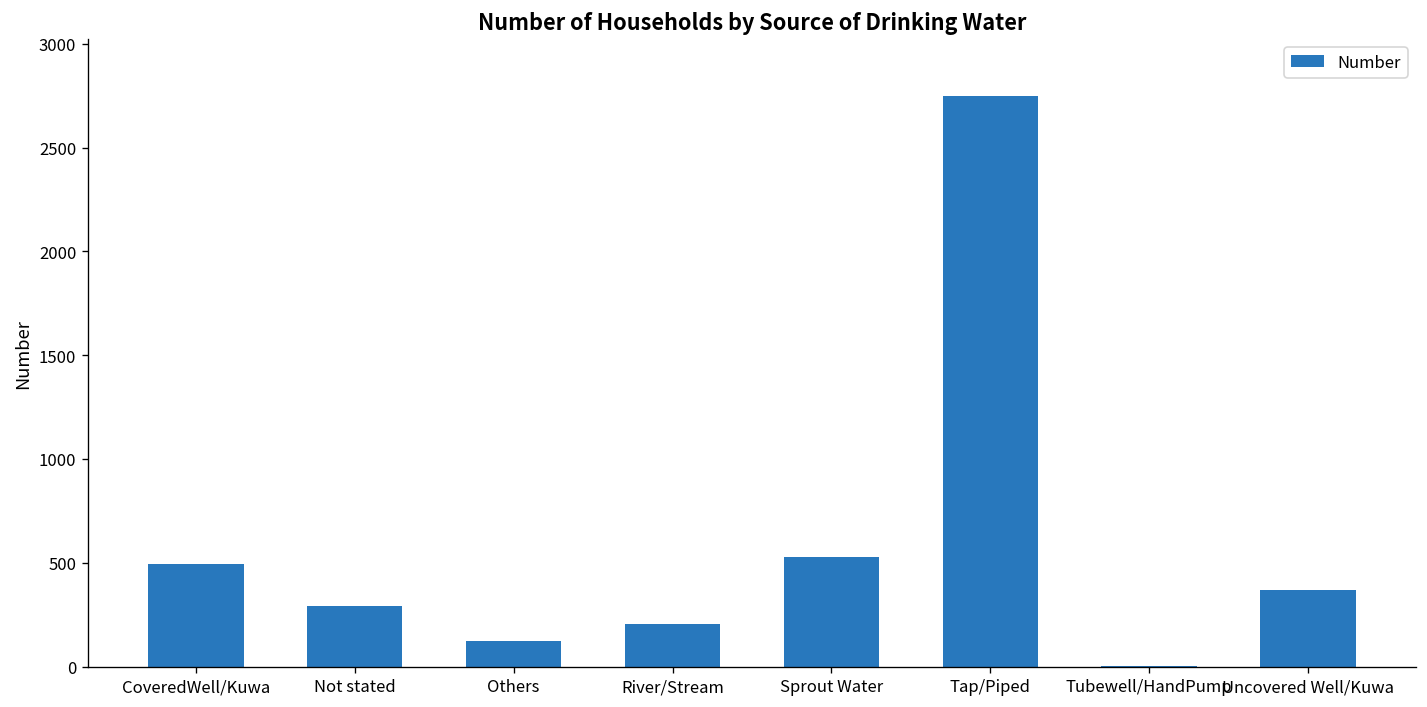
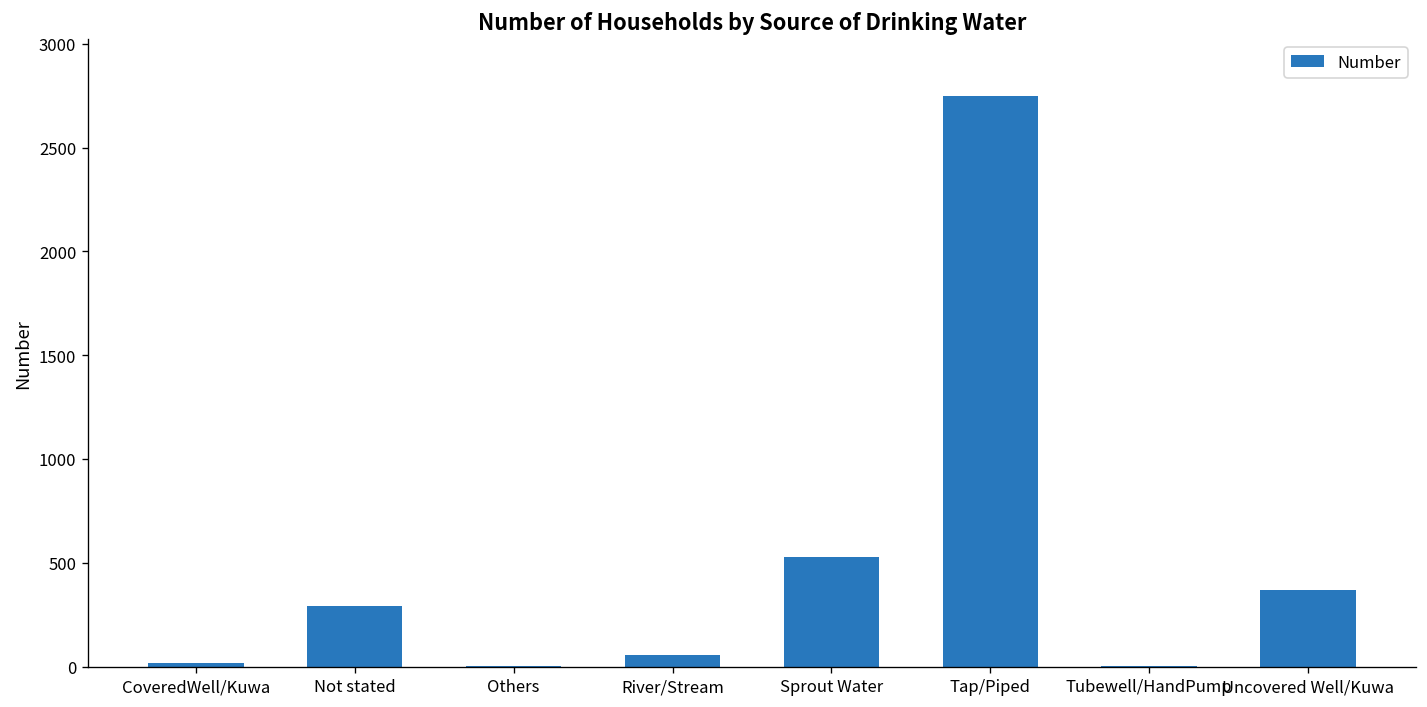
  {
-   "CoveredWell/Kuwa": 490,
+   "CoveredWell/Kuwa": 20,
    "Not stated": 290,
-   "Others": 120,
-   "River/Stream": 210,
+   "Others": 0,
+   "River/Stream": 60,
    "Sprout Water": 530,
    "Tap/Piped": 2750,
    "Uncovered Well/Kuwa": 370
  }
